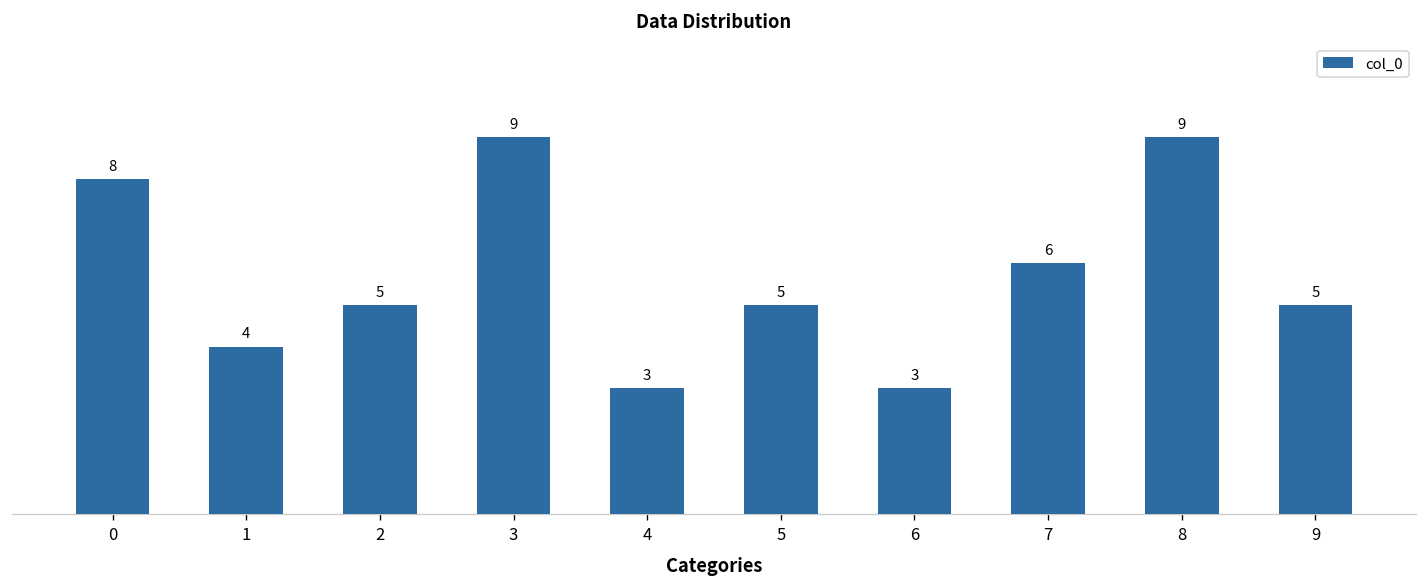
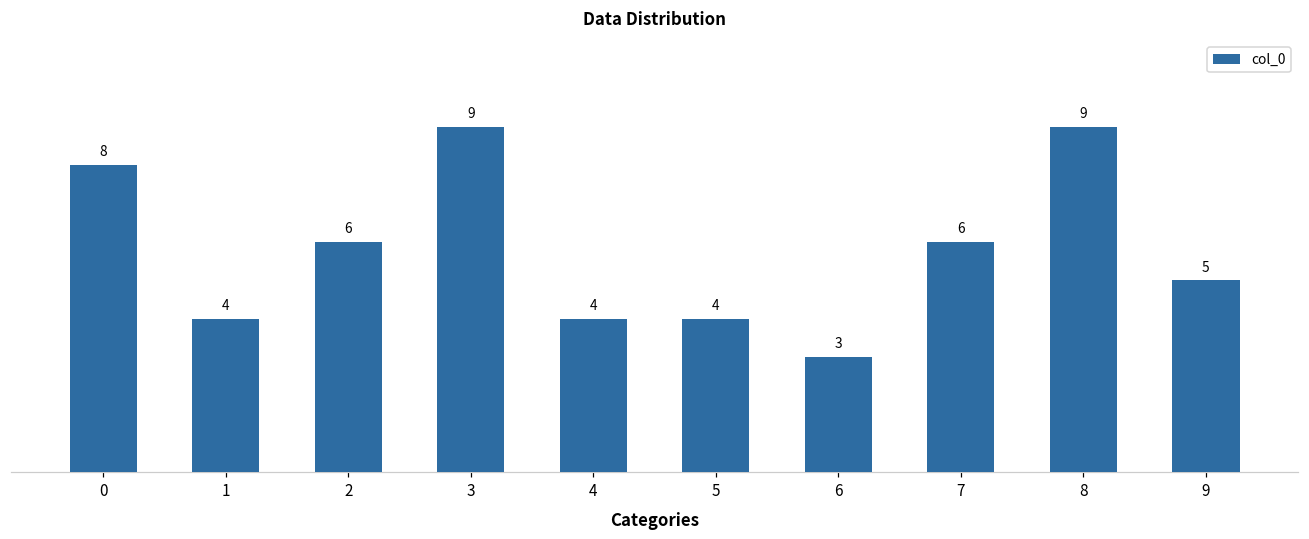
  {
    "0": 8,
    "1": 4,
-   "2": 5,
+   "2": 6,
    "3": 9,
-   "4": 3,
-   "5": 5,
+   "4": 4,
+   "5": 4,
    "6": 3,
    "7": 6,
    "8": 9,
    "9": 5
  }
